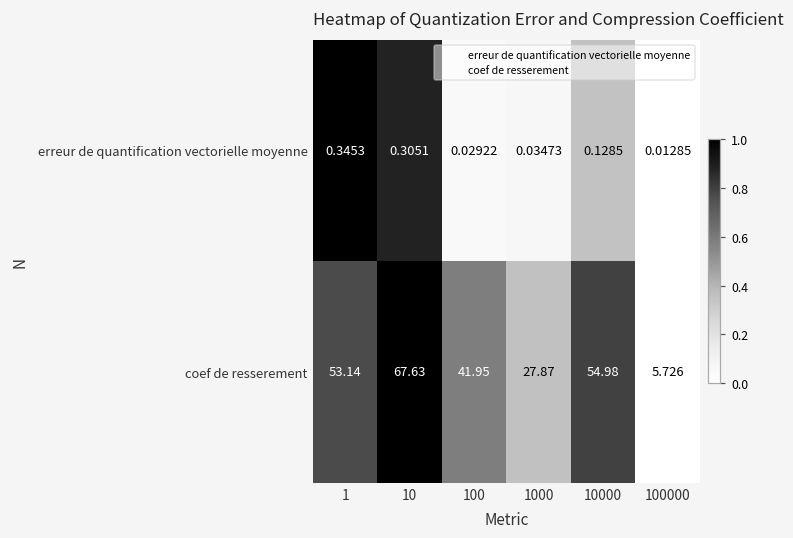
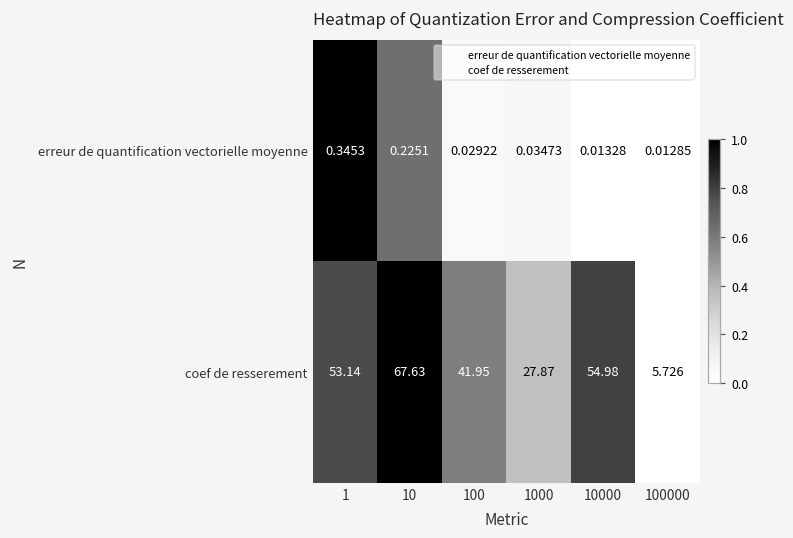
  {
    "erreur de quantification vectorielle moyenne": {
      "1": 0.3453,
-     "10": 0.3051,
+     "10": 0.2251,
      "100": 0.02922,
      "1000": 0.03473,
-     "10000": 0.1285,
+     "10000": 0.01328,
      "100000": 0.01285
    },
    "coef de resserement": {
      "1": 53.14,
      "10": 67.63,
      "100": 41.95,
      "1000": 27.87,
      "10000": 54.98,
      "100000": 5.726
    }
  }
